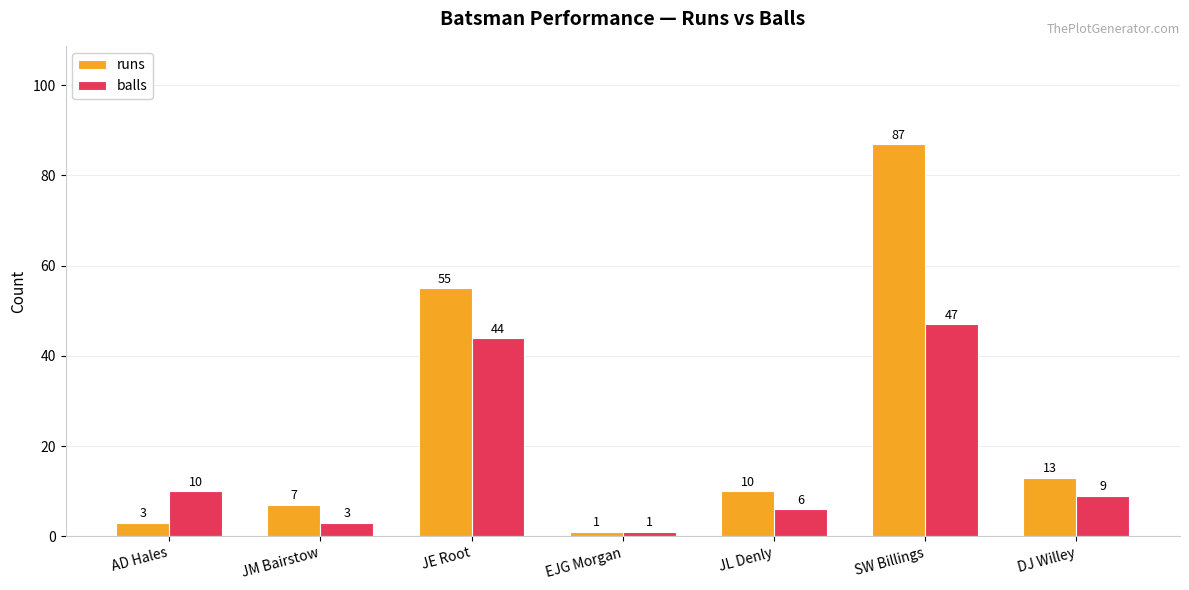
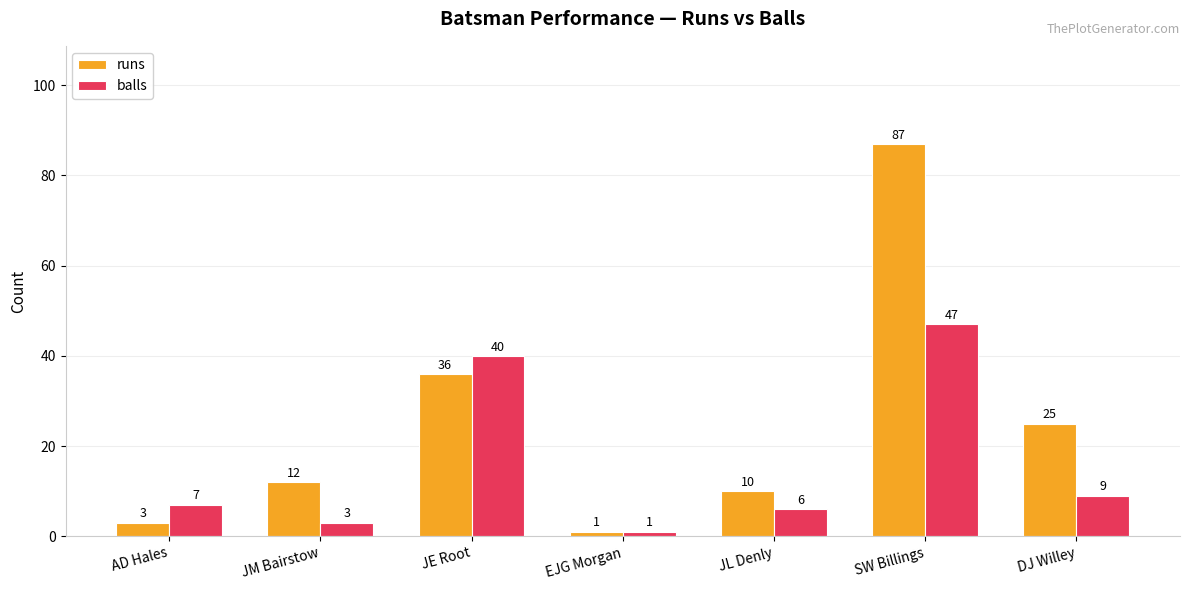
  {
    "runs": {
      "AD Hales": 3,
-     "JM Bairstow": 7,
-     "JE Root": 55,
+     "JM Bairstow": 12,
+     "JE Root": 36,
      "EJG Morgan": 1,
      "JL Denly": 10,
      "SW Billings": 87,
-     "DJ Willey": 13
+     "DJ Willey": 25
    },
    "balls": {
-     "AD Hales": 10,
+     "AD Hales": 7,
      "JM Bairstow": 3,
-     "JE Root": 44,
+     "JE Root": 40,
      "EJG Morgan": 1,
      "JL Denly": 6,
      "SW Billings": 47,
      "DJ Willey": 9
    }
  }
